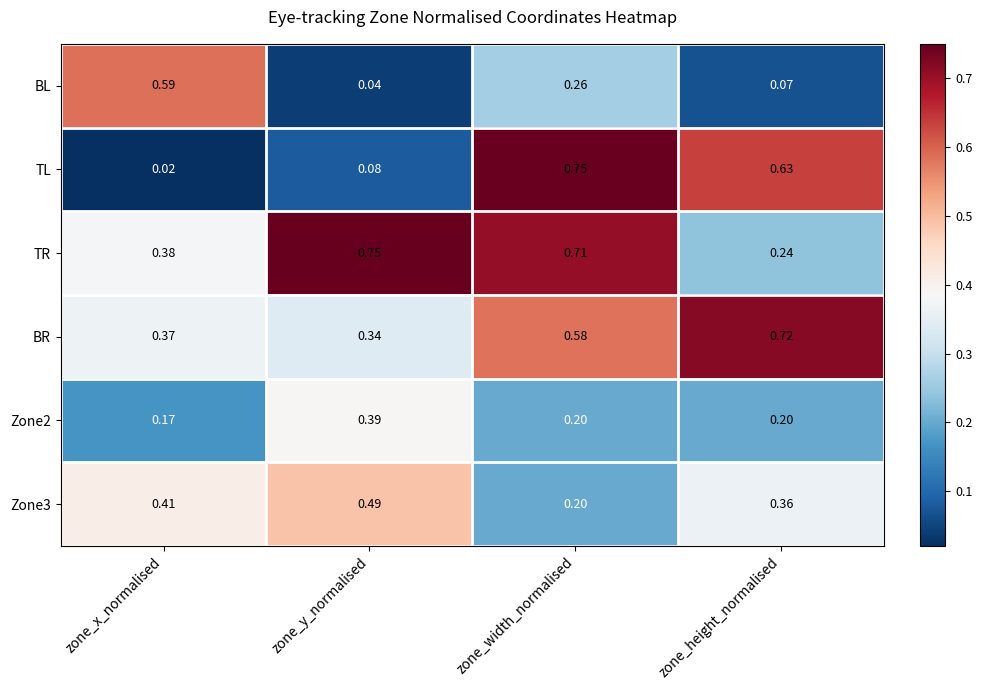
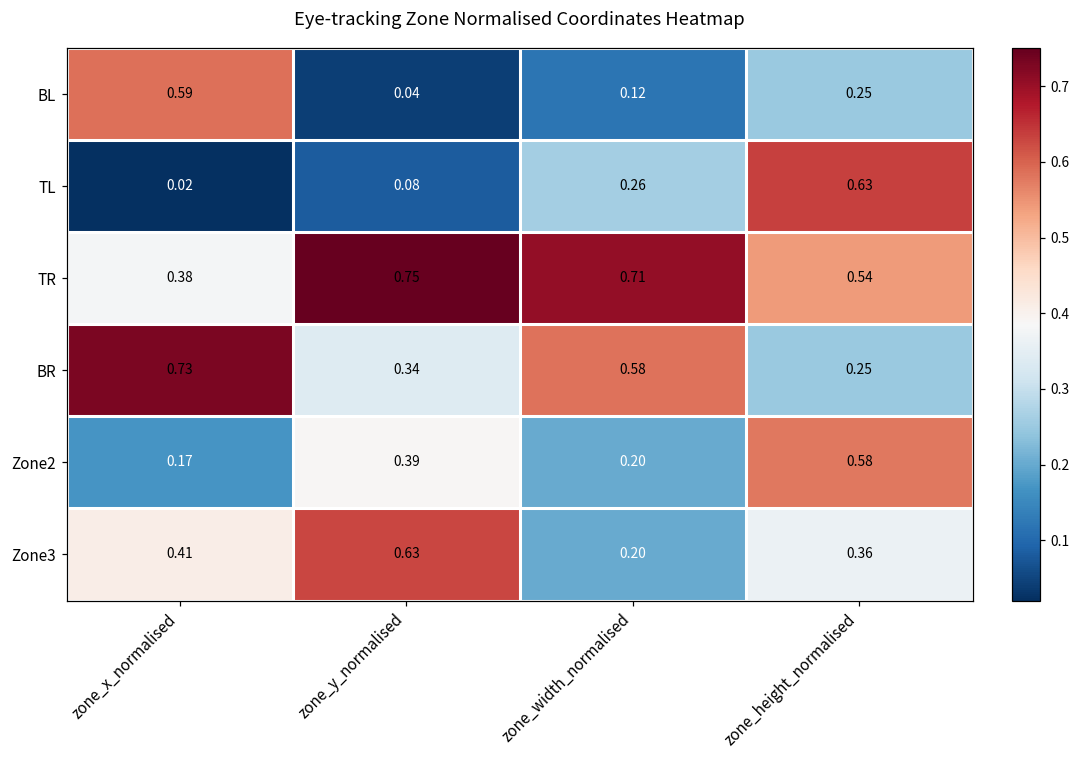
  {
    "BL": {
      "zone_x_normalised": 0.59,
      "zone_y_normalised": 0.04,
-     "zone_width_normalised": 0.26,
-     "zone_height_normalised": 0.07
+     "zone_width_normalised": 0.12,
+     "zone_height_normalised": 0.25
    },
    "TL": {
      "zone_x_normalised": 0.02,
      "zone_y_normalised": 0.08,
-     "zone_width_normalised": 0.75,
+     "zone_width_normalised": 0.26,
      "zone_height_normalised": 0.63
    },
    "TR": {
      "zone_x_normalised": 0.38,
      "zone_y_normalised": 0.75,
      "zone_width_normalised": 0.71,
-     "zone_height_normalised": 0.24
+     "zone_height_normalised": 0.54
    },
    "BR": {
-     "zone_x_normalised": 0.37,
+     "zone_x_normalised": 0.73,
      "zone_y_normalised": 0.34,
      "zone_width_normalised": 0.58,
-     "zone_height_normalised": 0.72
+     "zone_height_normalised": 0.25
    },
    "Zone2": {
      "zone_x_normalised": 0.17,
      "zone_y_normalised": 0.39,
      "zone_width_normalised": 0.20,
-     "zone_height_normalised": 0.20
+     "zone_height_normalised": 0.58
    },
    "Zone3": {
      "zone_x_normalised": 0.41,
-     "zone_y_normalised": 0.49,
+     "zone_y_normalised": 0.63,
      "zone_width_normalised": 0.20,
      "zone_height_normalised": 0.36
    }
  }
